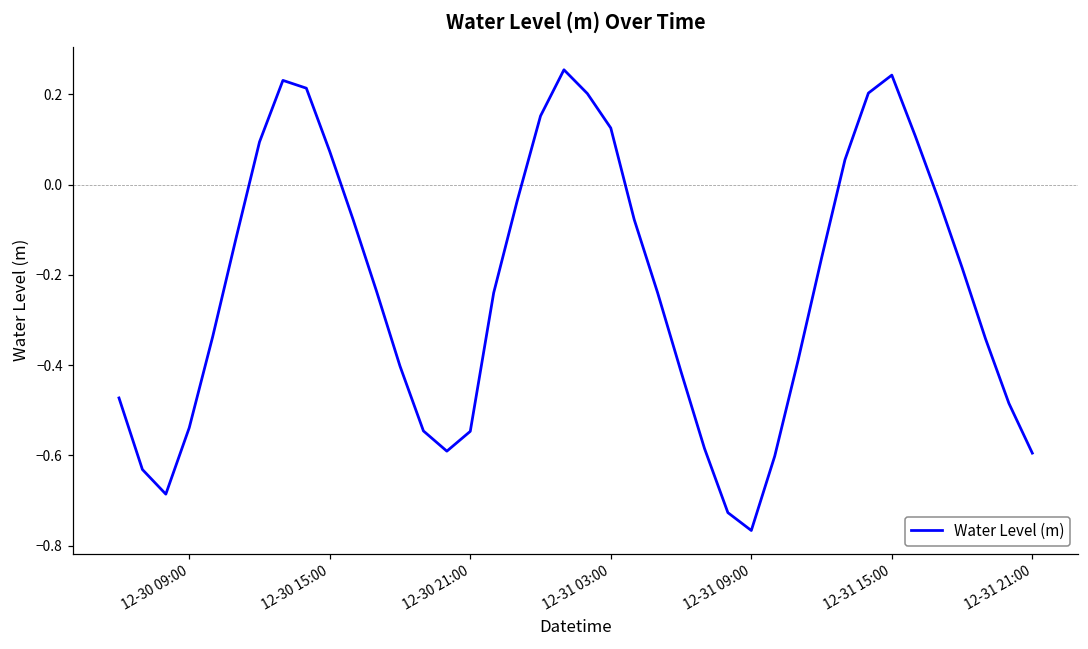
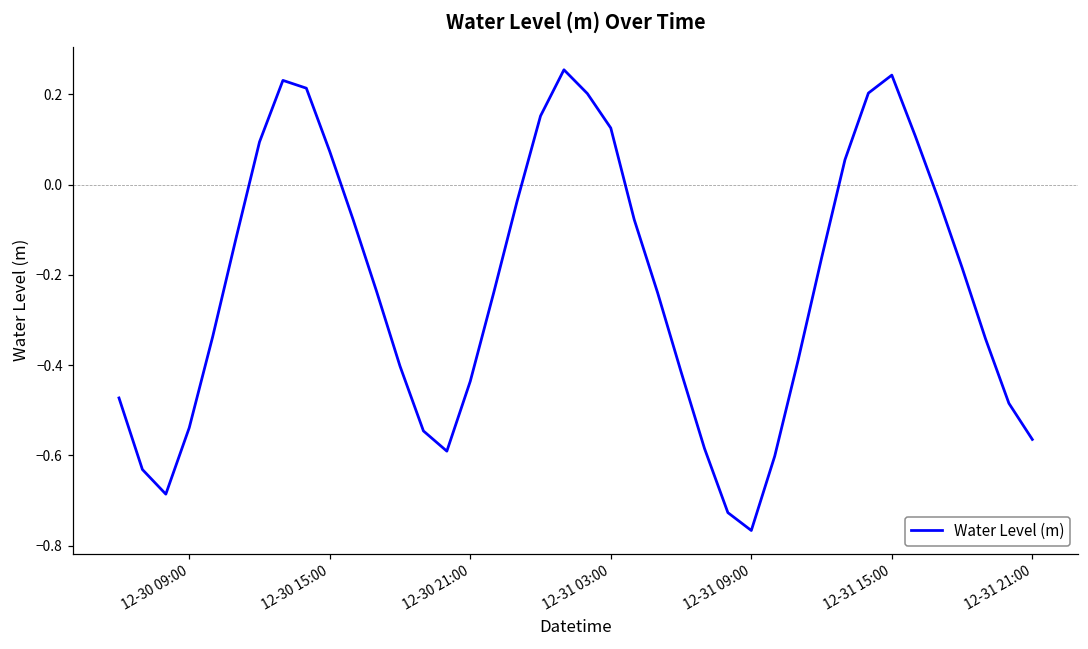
  {
    "12-30 09:00": -0.54,
    "12-30 15:00": 0.07,
-   "12-30 21:00": -0.55,
+   "12-30 21:00": -0.44,
    "12-31 03:00": 0.13,
    "12-31 09:00": -0.77,
    "12-31 15:00": 0.24,
-   "12-31 21:00": -0.60
+   "12-31 21:00": -0.56
  }
